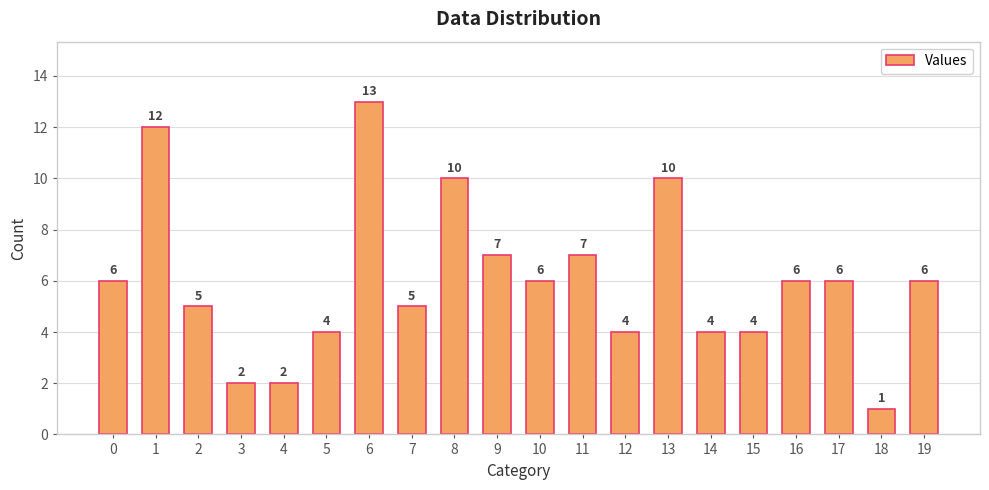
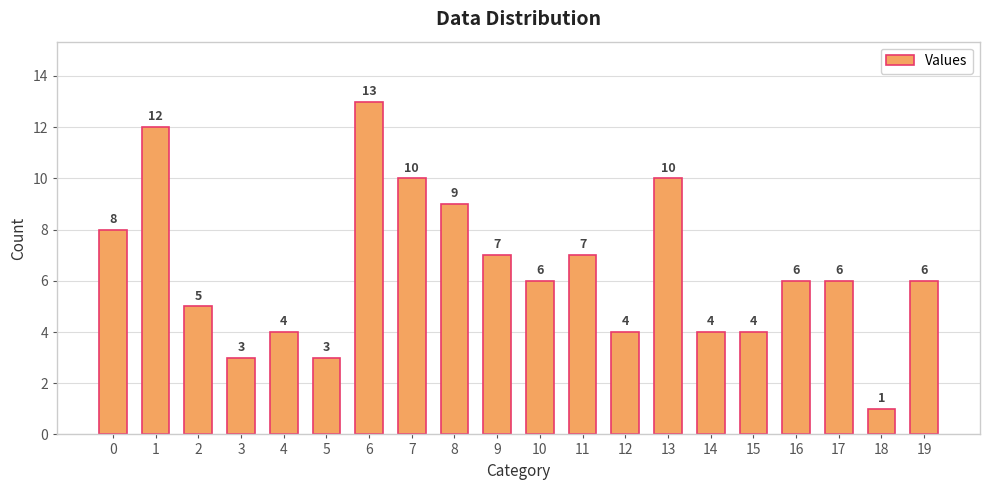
  {
-   "0": 6,
+   "0": 8,
    "1": 12,
    "2": 5,
-   "3": 2,
-   "4": 2,
-   "5": 4,
+   "3": 3,
+   "4": 4,
+   "5": 3,
    "6": 13,
-   "7": 5,
-   "8": 10,
+   "7": 10,
+   "8": 9,
    "9": 7,
    "10": 6,
    "11": 7,
    "12": 4,
    "13": 10,
    "14": 4,
    "15": 4,
    "16": 6,
    "17": 6,
    "18": 1,
    "19": 6
  }
